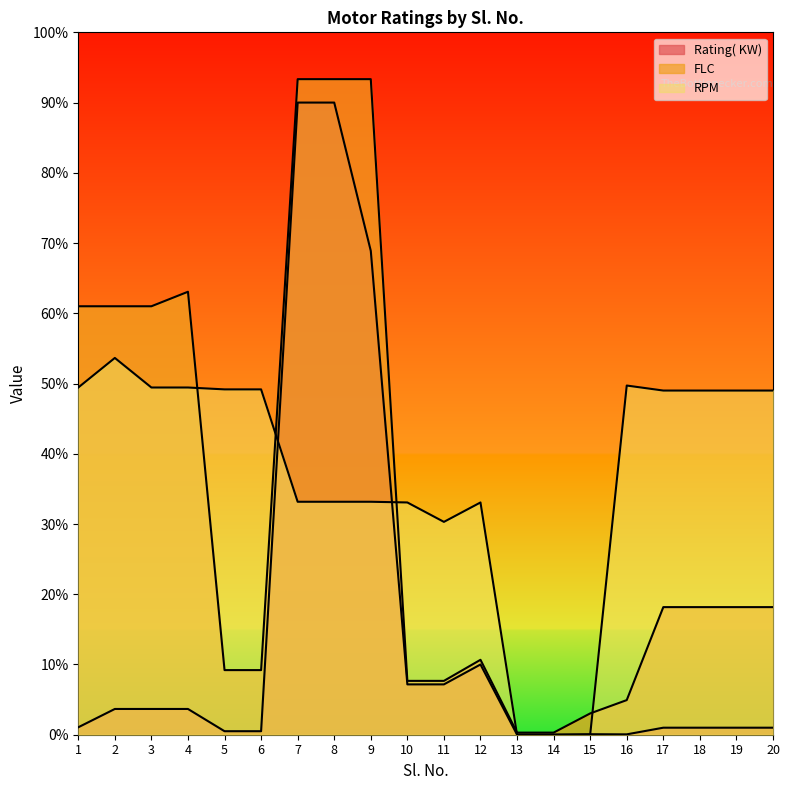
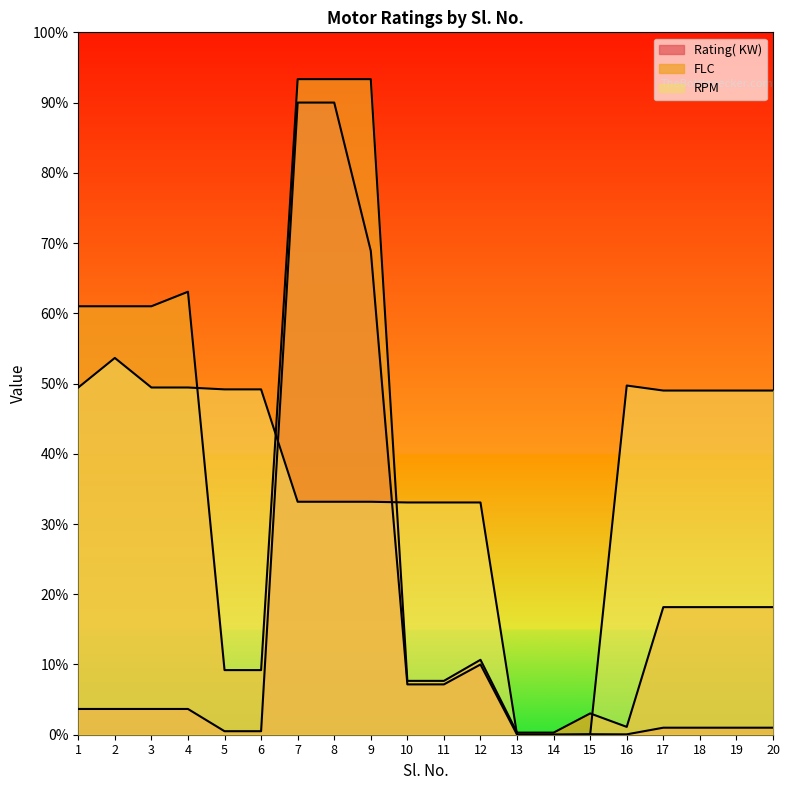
  {
    "Rating( KW)": {
-     "1": "1%",
+     "1": "4%",
      "2": "4%",
      "3": "4%",
      "4": "4%",
      "5": "1%",
      "6": "1%",
      "7": "90%",
      "8": "90%",
      "9": "69%",
      "10": "7%",
      "11": "7%",
      "12": "10%",
      "16": "0%",
      "17": "1%",
      "18": "1%",
      "19": "1%",
      "20": "1%"
    },
    "FLC": {
      "1": "61%",
      "2": "61%",
      "3": "61%",
      "4": "63%",
      "5": "9%",
      "6": "9%",
      "7": "93%",
      "8": "93%",
      "9": "93%",
      "10": "8%",
      "11": "8%",
      "12": "11%",
      "15": "3%",
-     "16": "5%",
+     "16": "1%",
      "17": "18%",
      "18": "18%",
      "19": "18%",
      "20": "18%"
    },
    "RPM": {
      "1": "49%",
      "2": "54%",
      "3": "49%",
      "4": "49%",
      "5": "49%",
      "6": "49%",
      "7": "33%",
      "8": "33%",
      "9": "33%",
      "10": "33%",
-     "11": "30%",
+     "11": "33%",
      "12": "33%",
      "16": "50%",
      "17": "49%",
      "18": "49%",
      "19": "49%",
      "20": "49%"
    }
  }
